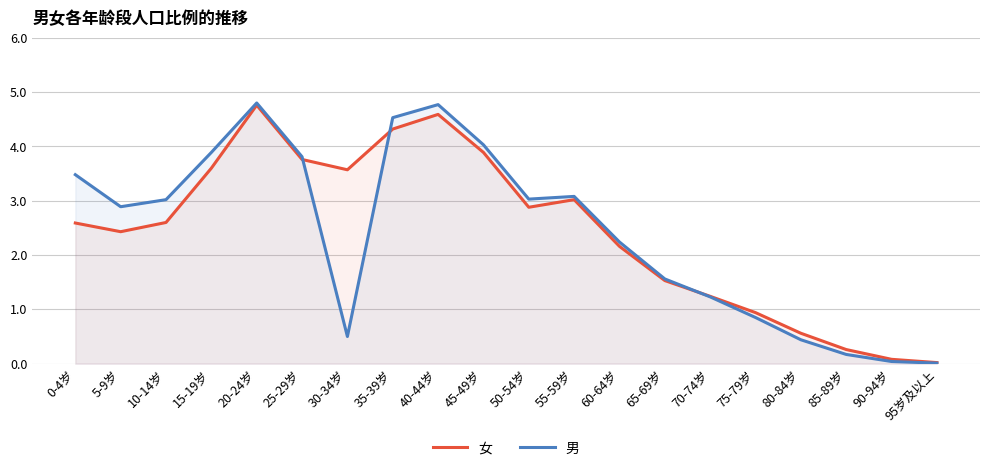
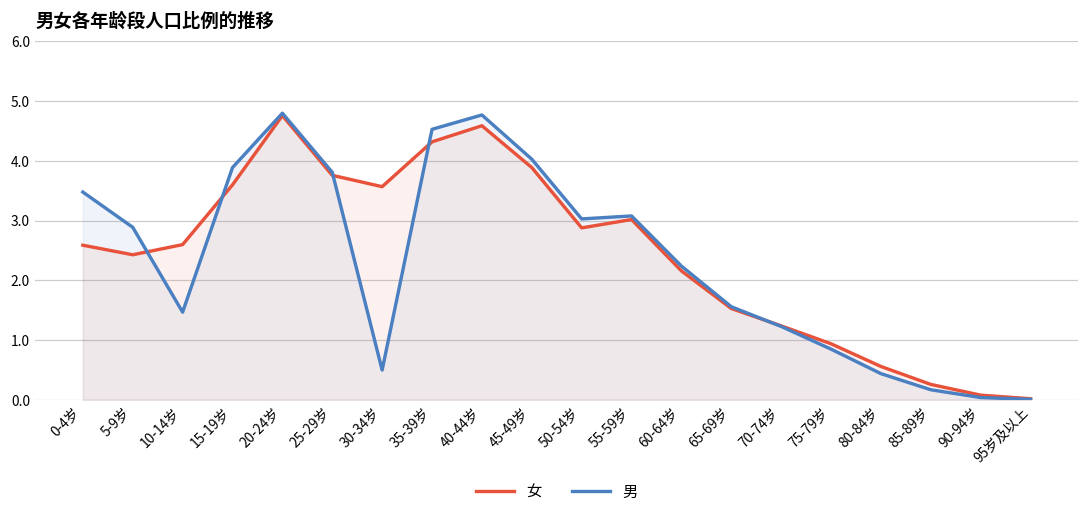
  {
    "女": {
      "0-4岁": 2.6,
      "5-9岁": 2.4,
      "10-14岁": 2.6,
      "15-19岁": 3.6,
      "25-29岁": 3.8,
      "30-34岁": 3.6,
      "35-39岁": 4.3,
      "40-44岁": 4.6,
      "45-49岁": 3.9,
      "50-54岁": 2.9,
      "55-59岁": 3.0,
      "60-64岁": 2.2,
      "75-79岁": 0.9,
      "80-84岁": 0.6,
      "85-89岁": 0.3
    },
    "男": {
      "0-4岁": 3.5,
      "5-9岁": 2.9,
-     "10-14岁": 3.0,
+     "10-14岁": 1.5,
      "15-19岁": 3.9,
      "25-29岁": 3.8,
      "30-34岁": 0.5,
      "35-39岁": 4.5,
      "40-44岁": 4.8,
      "45-49岁": 4.0,
      "50-54岁": 3.0,
      "55-59岁": 3.1,
      "60-64岁": 2.2,
      "75-79岁": 0.9,
      "80-84岁": 0.4,
      "85-89岁": 0.2
    }
  }
